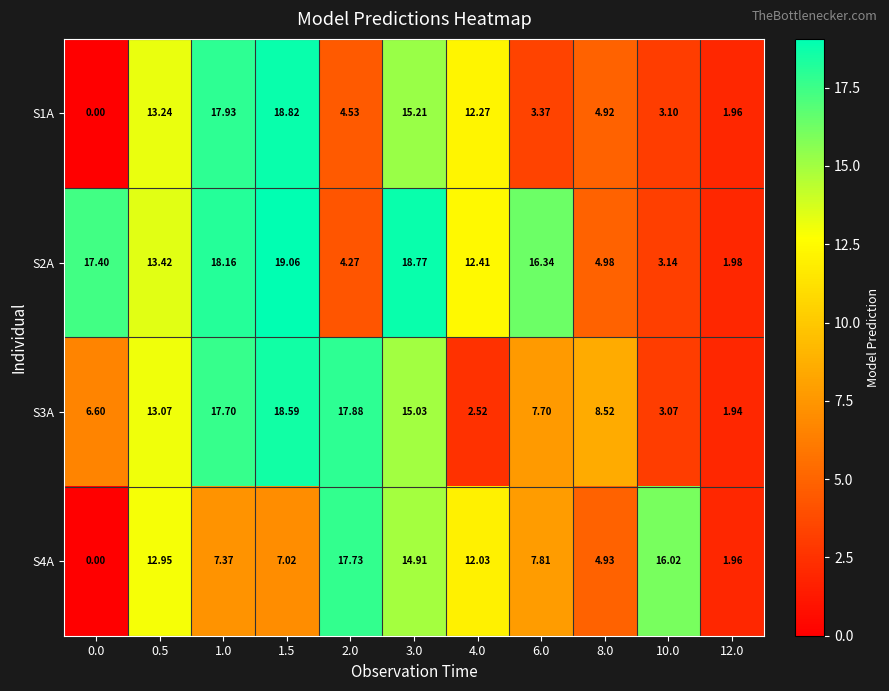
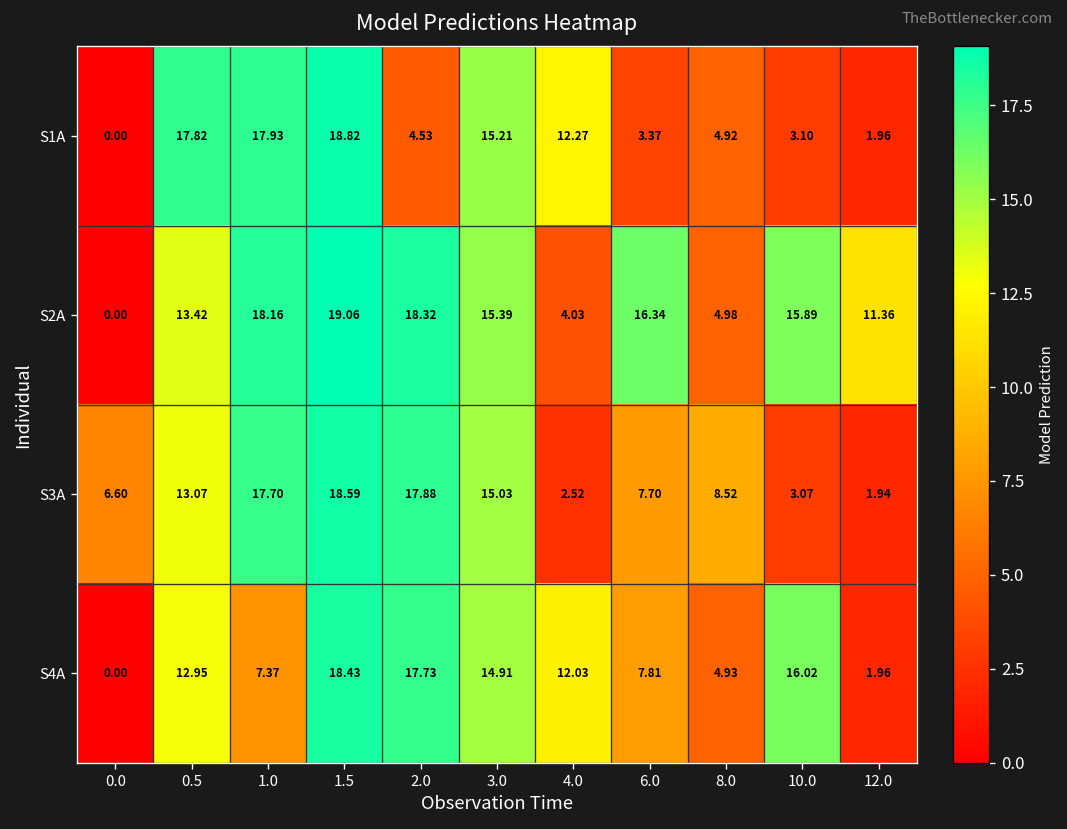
  {
    "S1A": {
      "0.0": 0.00,
-     "0.5": 13.24,
+     "0.5": 17.82,
      "1.0": 17.93,
      "1.5": 18.82,
      "2.0": 4.53,
      "3.0": 15.21,
      "4.0": 12.27,
      "6.0": 3.37,
      "8.0": 4.92,
      "10.0": 3.10,
      "12.0": 1.96
    },
    "S2A": {
-     "0.0": 17.40,
+     "0.0": 0.00,
      "0.5": 13.42,
      "1.0": 18.16,
      "1.5": 19.06,
-     "2.0": 4.27,
-     "3.0": 18.77,
-     "4.0": 12.41,
+     "2.0": 18.32,
+     "3.0": 15.39,
+     "4.0": 4.03,
      "6.0": 16.34,
      "8.0": 4.98,
-     "10.0": 3.14,
-     "12.0": 1.98
+     "10.0": 15.89,
+     "12.0": 11.36
    },
    "S3A": {
      "0.0": 6.60,
      "0.5": 13.07,
      "1.0": 17.70,
      "1.5": 18.59,
      "2.0": 17.88,
      "3.0": 15.03,
      "4.0": 2.52,
      "6.0": 7.70,
      "8.0": 8.52,
      "10.0": 3.07,
      "12.0": 1.94
    },
    "S4A": {
      "0.0": 0.00,
      "0.5": 12.95,
      "1.0": 7.37,
-     "1.5": 7.02,
+     "1.5": 18.43,
      "2.0": 17.73,
      "3.0": 14.91,
      "4.0": 12.03,
      "6.0": 7.81,
      "8.0": 4.93,
      "10.0": 16.02,
      "12.0": 1.96
    }
  }
